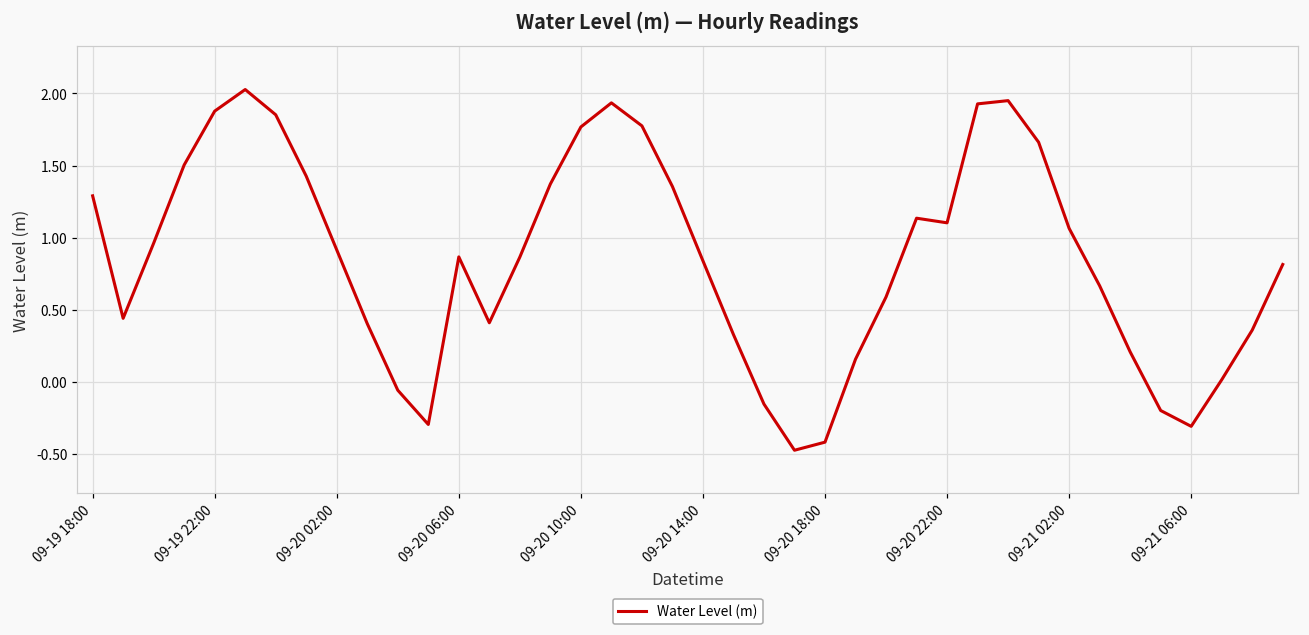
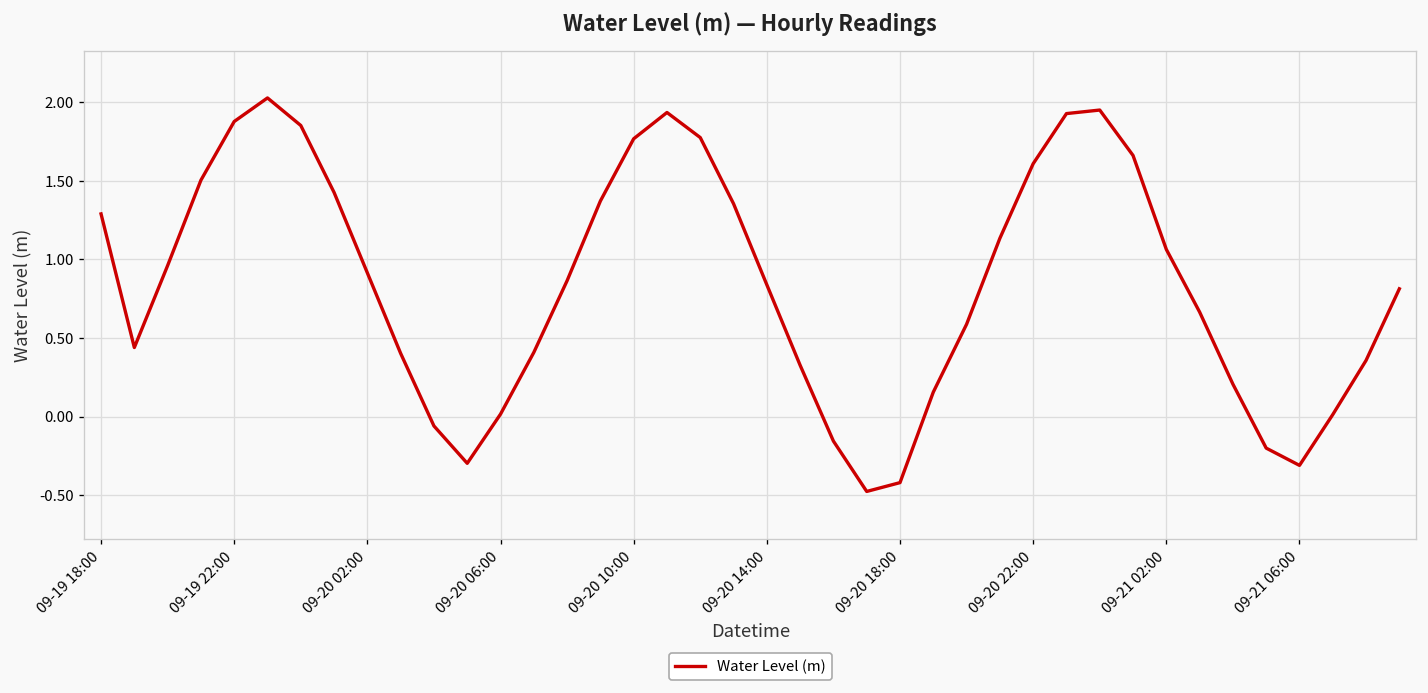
  {
    "09-19 18:00": 1.29,
    "09-19 22:00": 1.88,
    "09-20 02:00": 0.91,
-   "09-20 06:00": 0.87,
+   "09-20 06:00": 0.02,
    "09-20 10:00": 1.77,
    "09-20 14:00": 0.84,
    "09-20 18:00": -0.42,
-   "09-20 22:00": 1.10,
+   "09-20 22:00": 1.61,
    "09-21 02:00": 1.06,
    "09-21 06:00": -0.31
  }
